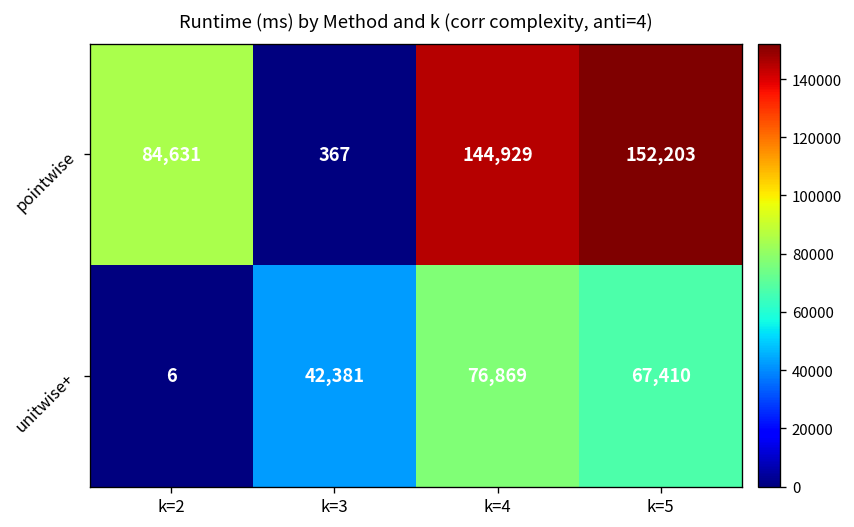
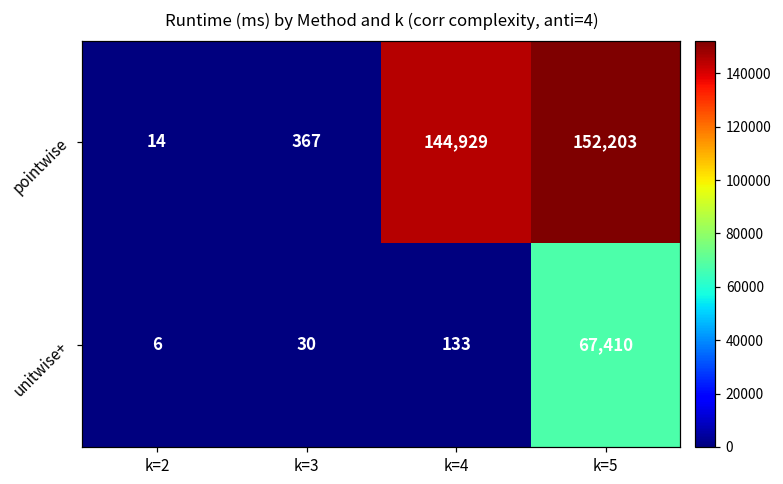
  {
    "pointwise": {
-     "k=2": "84,631",
+     "k=2": "14",
      "k=3": "367",
      "k=4": "144,929",
      "k=5": "152,203"
    },
    "unitwise+": {
      "k=2": "6",
-     "k=3": "42,381",
-     "k=4": "76,869",
+     "k=3": "30",
+     "k=4": "133",
      "k=5": "67,410"
    }
  }
